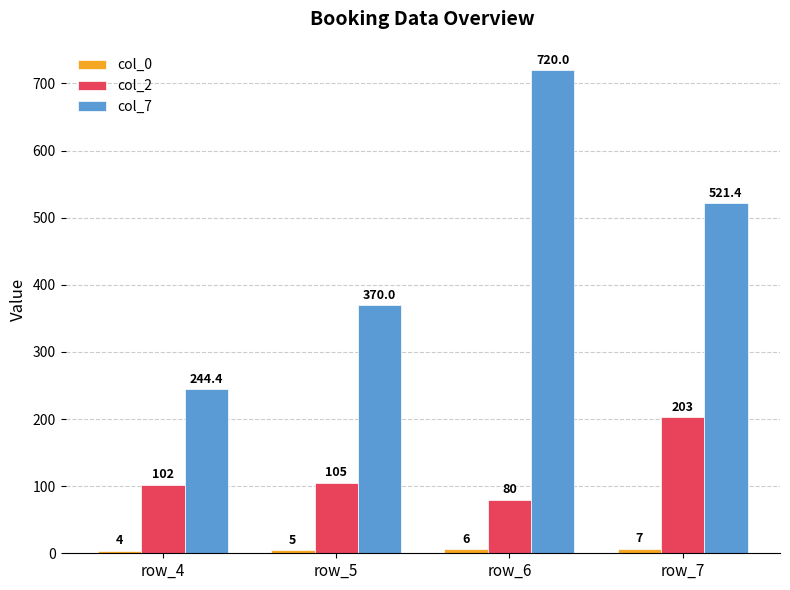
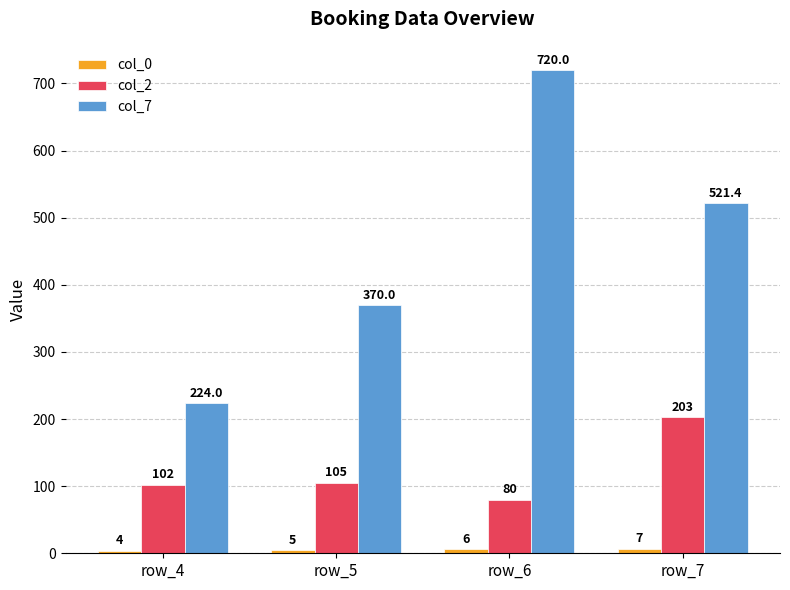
  {
    "col_0": {
      "row_4": 4,
      "row_5": 5,
      "row_6": 6,
      "row_7": 7
    },
    "col_2": {
      "row_4": 102,
      "row_5": 105,
      "row_6": 80,
      "row_7": 203
    },
    "col_7": {
-     "row_4": 244.4,
+     "row_4": 224.0,
      "row_5": 370.0,
      "row_6": 720.0,
      "row_7": 521.4
    }
  }
